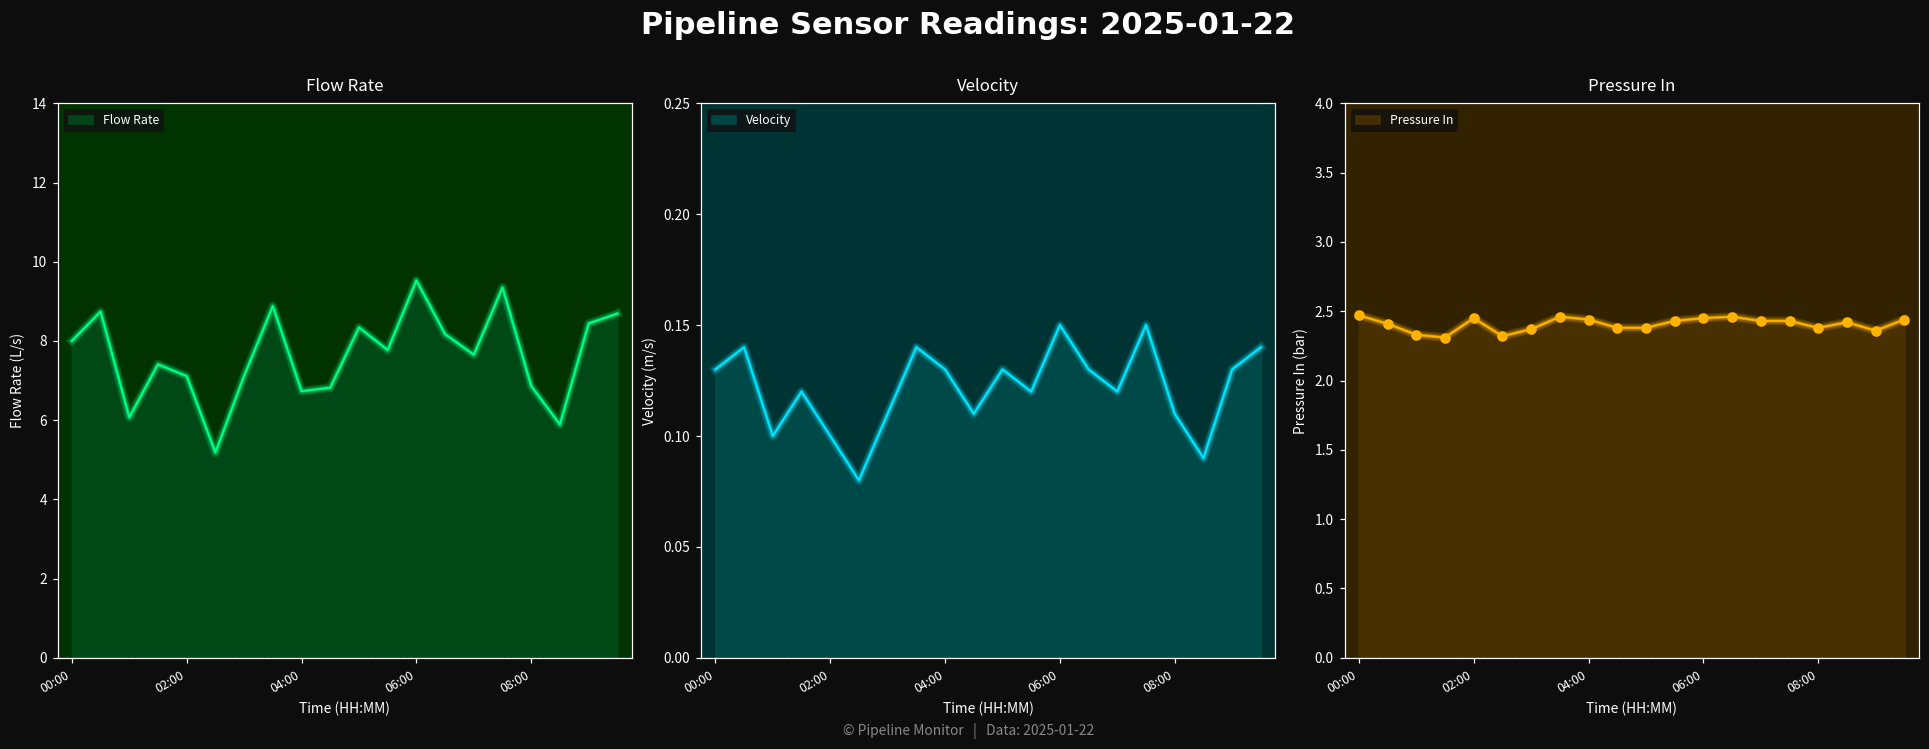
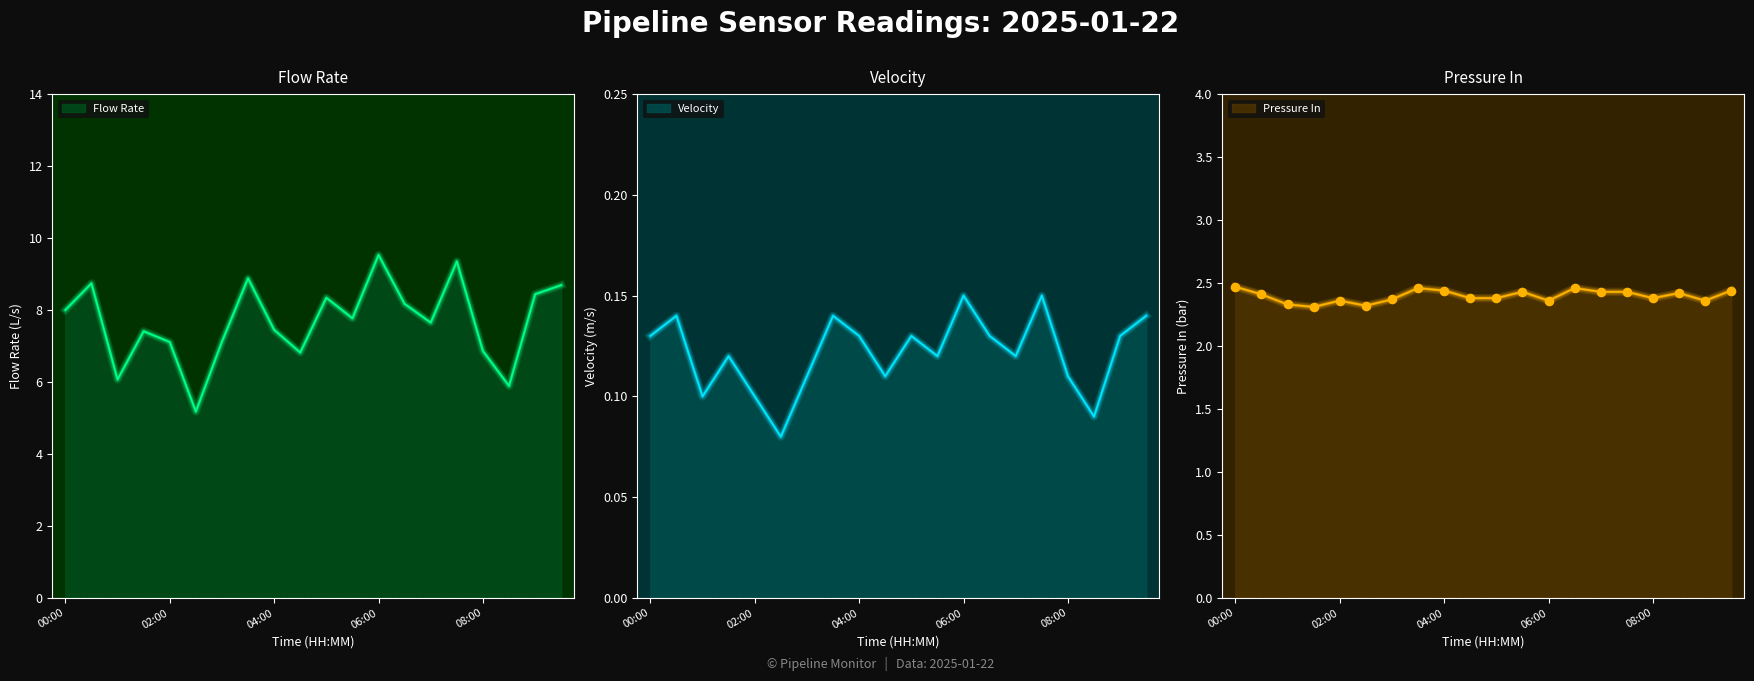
  {
    "Flow Rate": {
      "00:00": 8.0,
      "02:00": 7.1,
-     "04:00": 6.7,
+     "04:00": 7.5,
      "06:00": 9.5,
      "08:00": 6.9
    },
    "Velocity": {
      "00:00": 0.130,
      "02:00": 0.100,
      "04:00": 0.130,
      "06:00": 0.150,
      "08:00": 0.110
    },
    "Pressure In": {
      "00:00": 2.47,
-     "02:00": 2.45,
+     "02:00": 2.36,
      "04:00": 2.44,
-     "06:00": 2.45,
+     "06:00": 2.36,
      "08:00": 2.38
    }
  }
